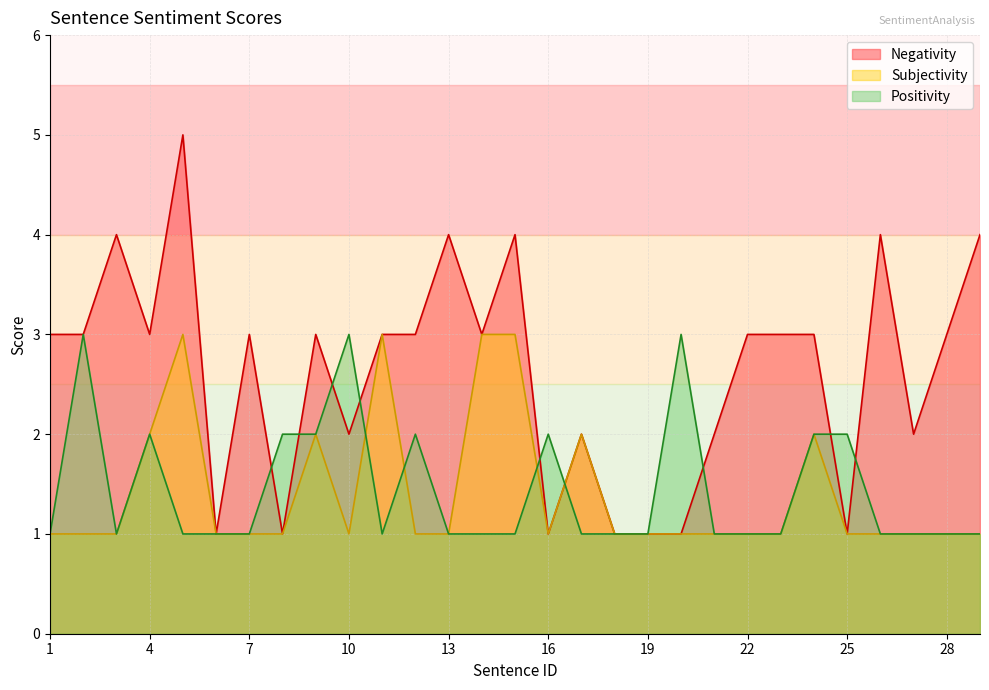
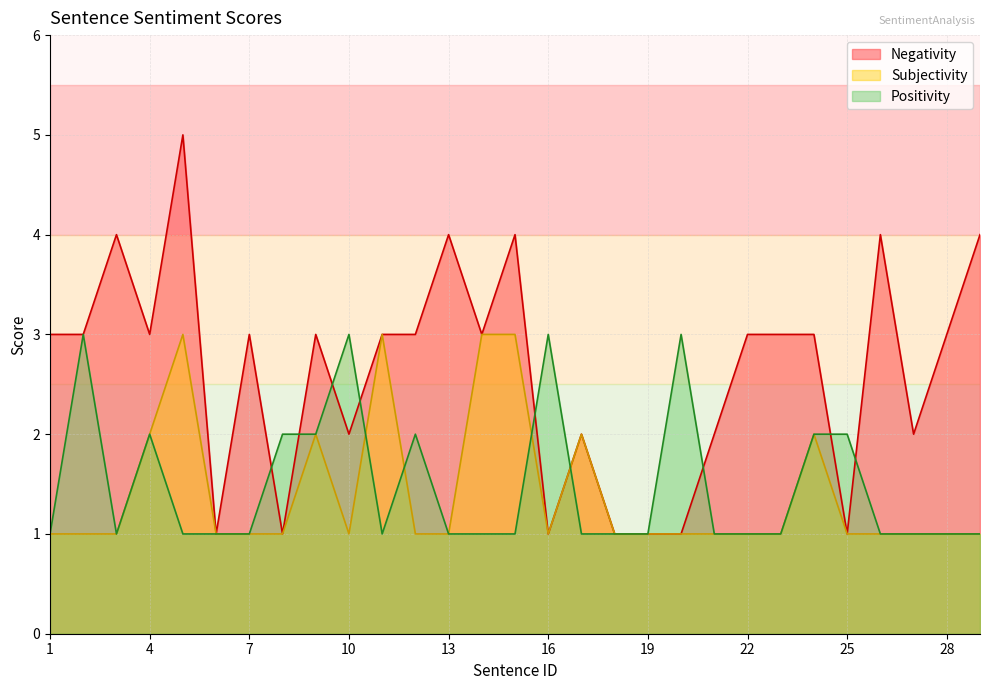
  {
    "Negativity": {
      "1": 3,
      "4": 3,
      "7": 3,
      "10": 2,
      "13": 4,
      "22": 3,
      "28": 3
    },
    "Subjectivity": {
      "10": 1
    },
    "Positivity": {
      "10": 3,
-     "16": 2,
+     "16": 3,
      "25": 2
    }
  }
